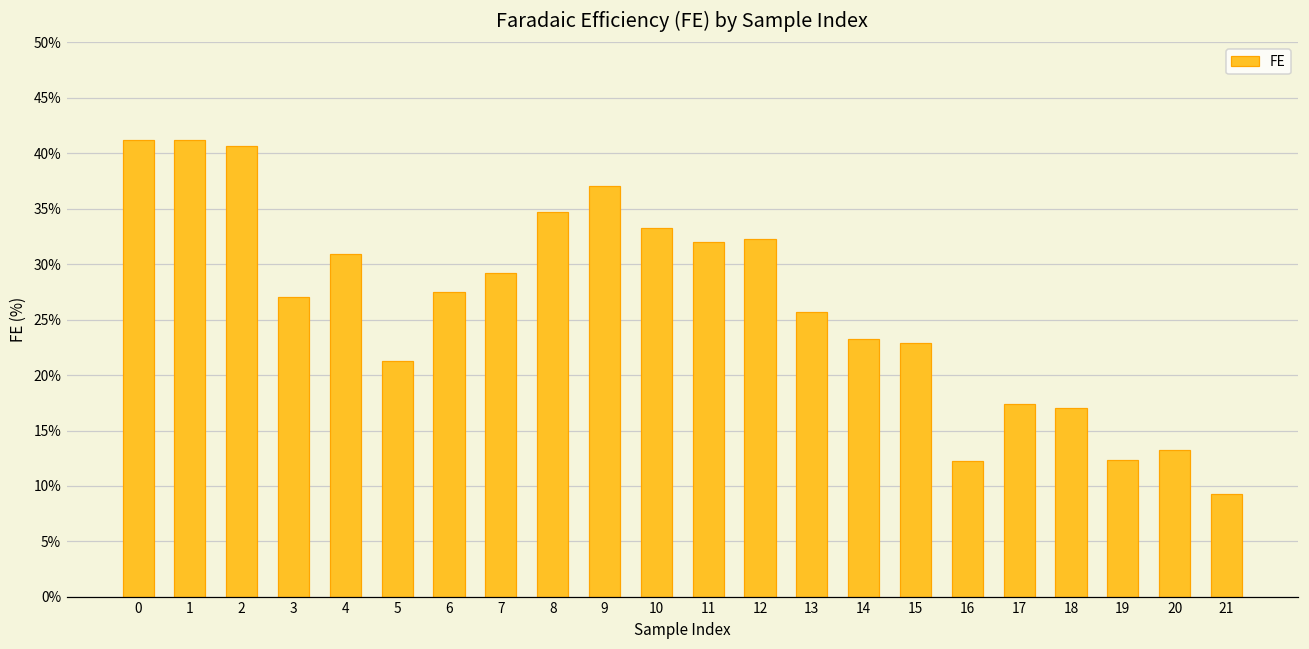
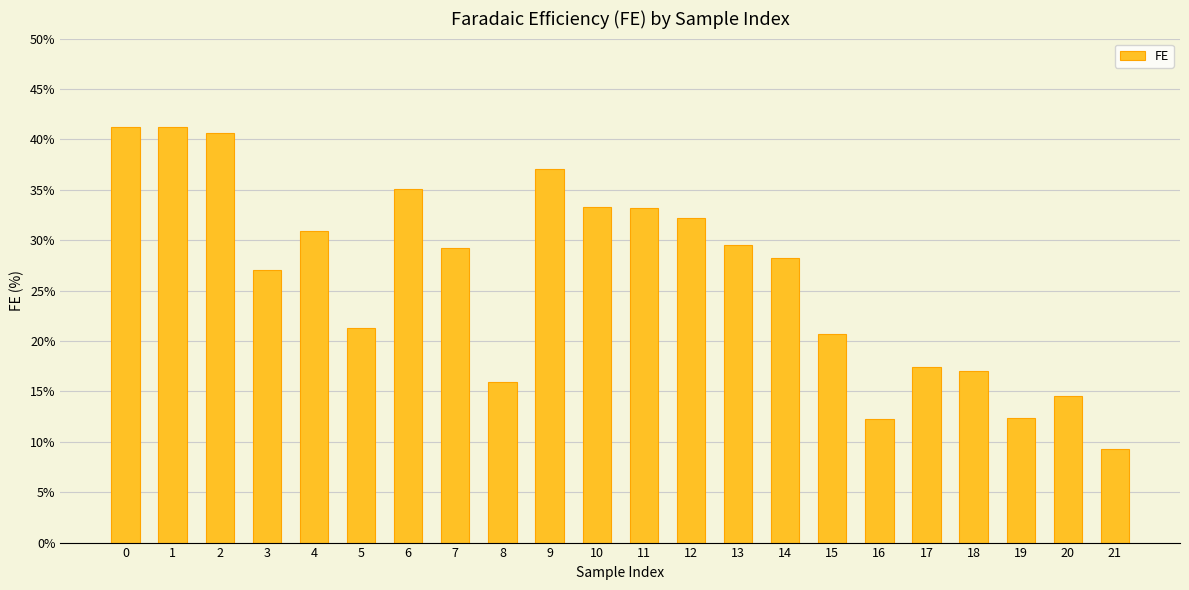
  {
    "0": "41.2%",
    "1": "41.2%",
    "2": "40.7%",
    "3": "27.1%",
    "4": "30.9%",
    "5": "21.3%",
-   "6": "27.5%",
+   "6": "35.1%",
    "7": "29.2%",
-   "8": "34.7%",
+   "8": "15.9%",
    "9": "37.1%",
    "10": "33.3%",
-   "11": "32.0%",
+   "11": "33.2%",
    "12": "32.2%",
-   "13": "25.7%",
-   "14": "23.2%",
-   "15": "22.9%",
+   "13": "29.6%",
+   "14": "28.3%",
+   "15": "20.7%",
    "16": "12.2%",
    "17": "17.4%",
    "18": "17.1%",
    "19": "12.4%",
-   "20": "13.3%",
+   "20": "14.5%",
    "21": "9.3%"
  }
